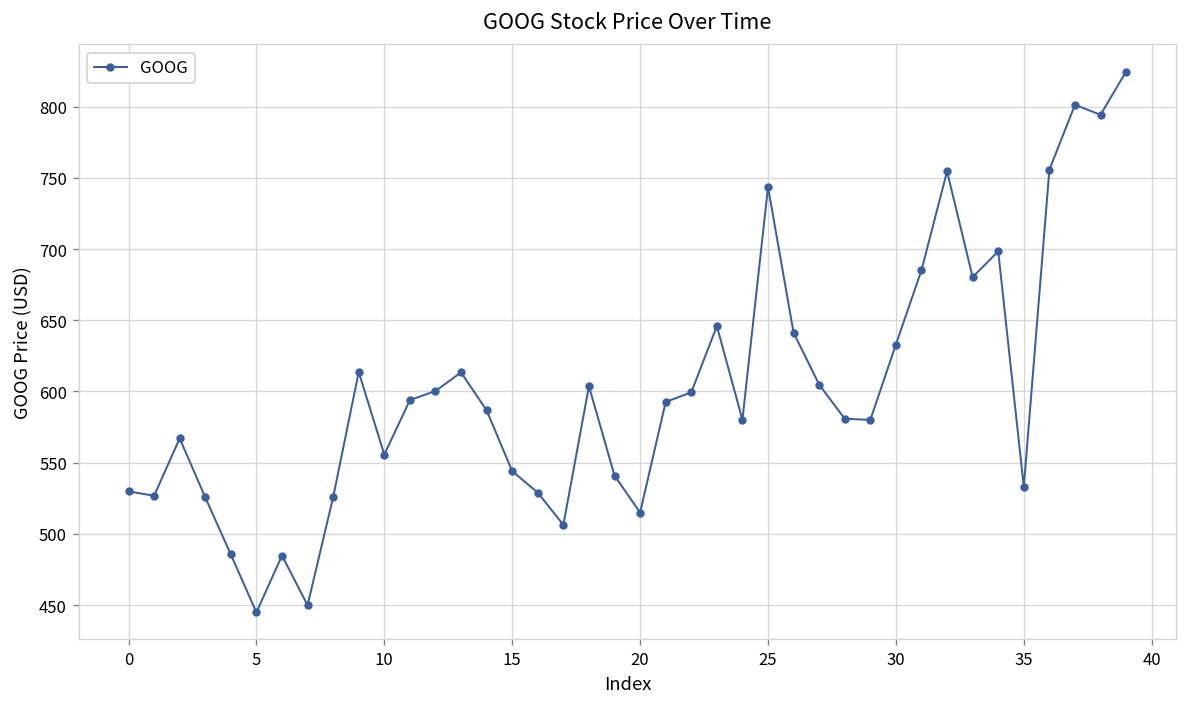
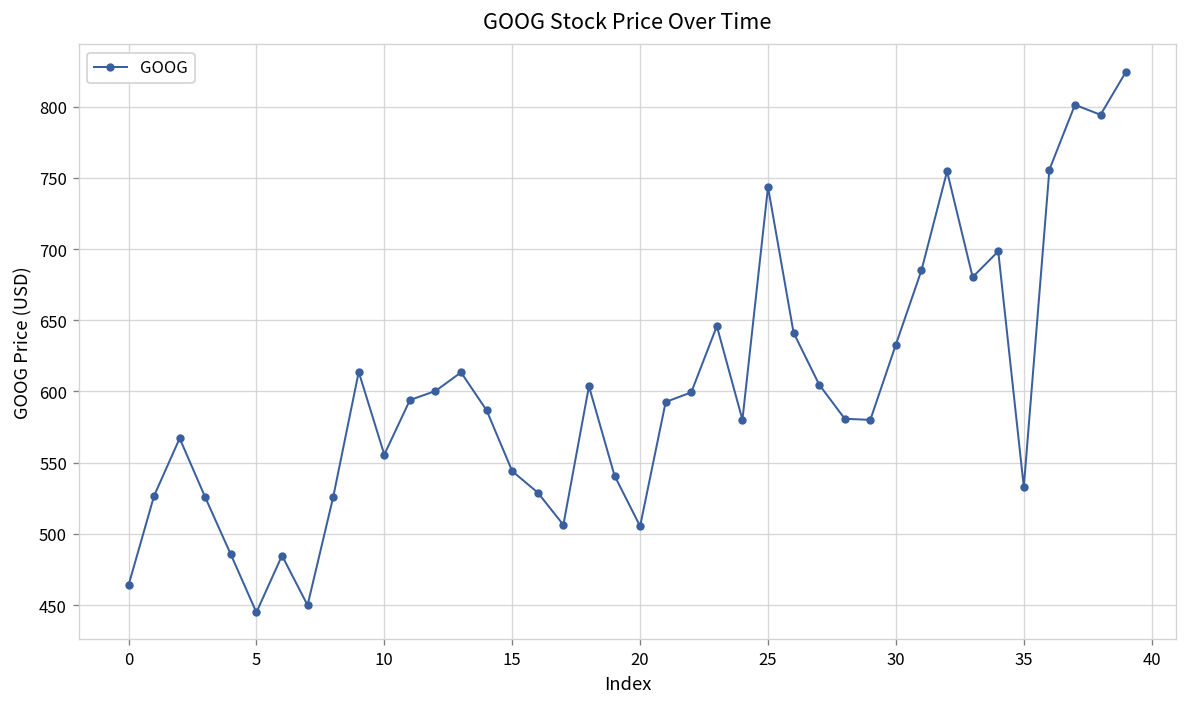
  {
-   "0": 530,
+   "0": 464,
    "5": 445,
    "10": 556,
    "15": 544,
-   "20": 515,
+   "20": 505,
    "25": 743,
    "30": 633,
    "35": 533
  }
